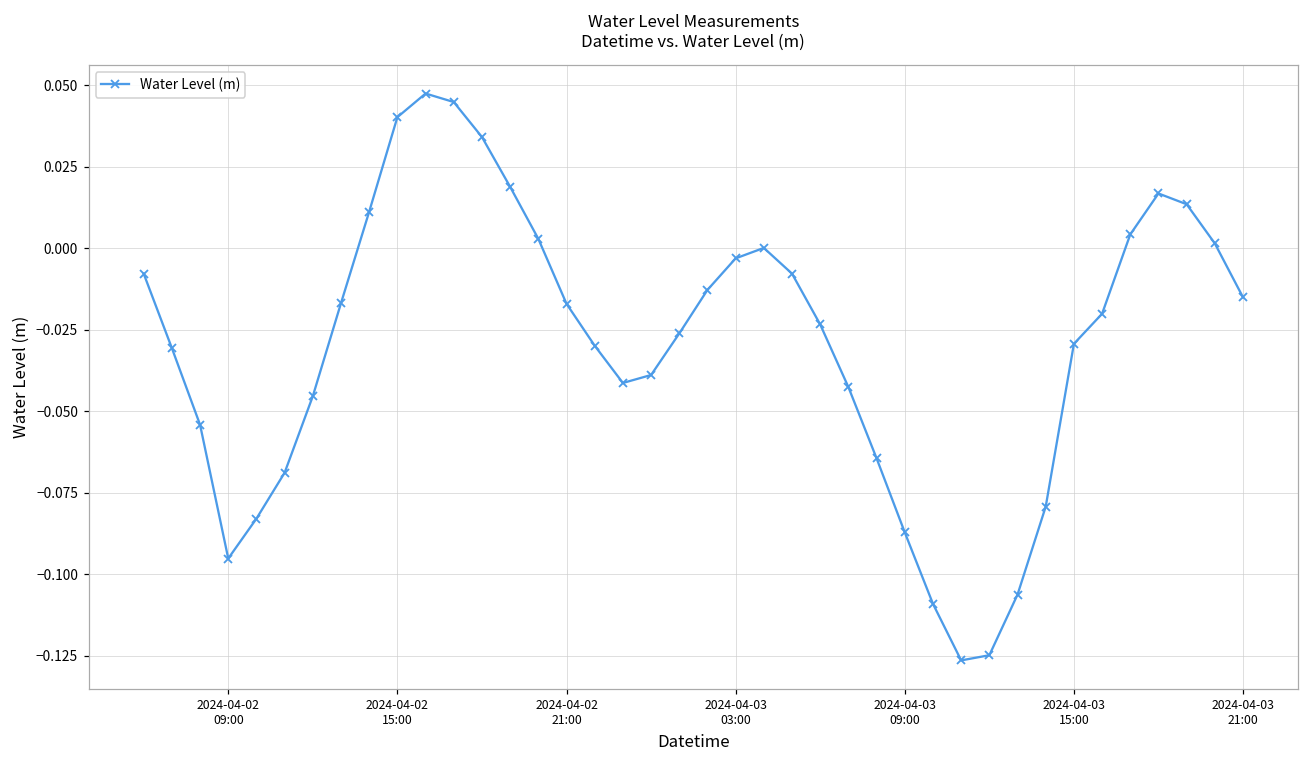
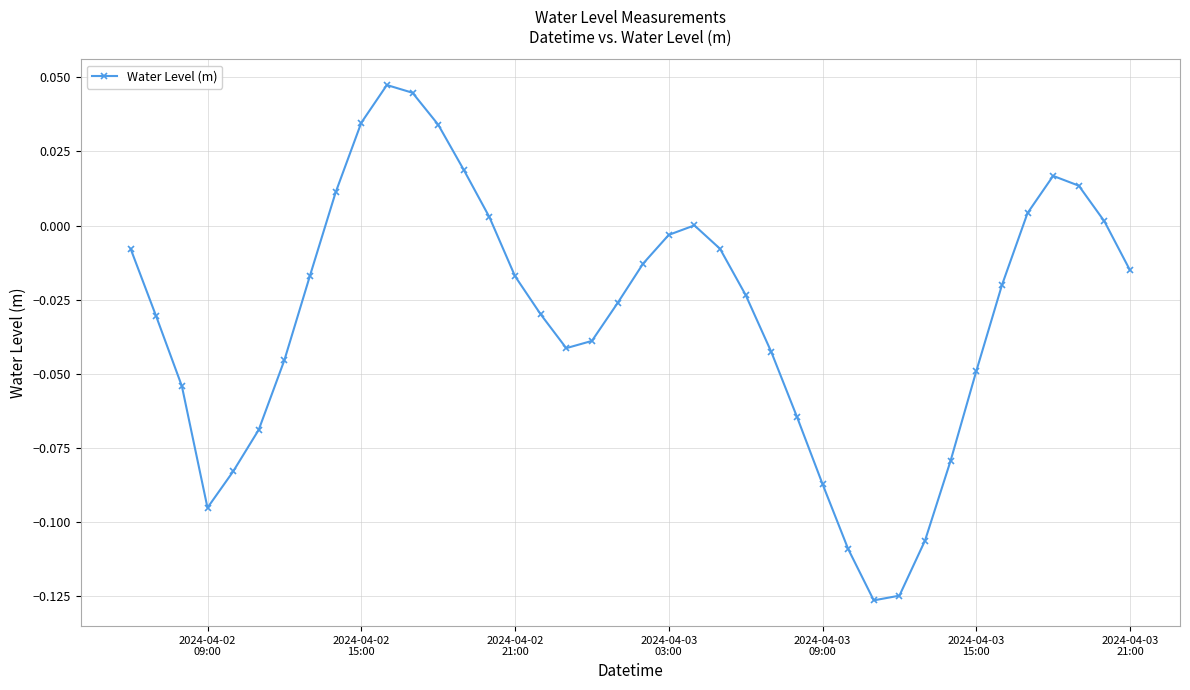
  {
    "2024-04-02 09:00": -0.095,
-   "2024-04-02 15:00": 0.040,
+   "2024-04-02 15:00": 0.035,
    "2024-04-02 21:00": -0.017,
    "2024-04-03 03:00": -0.003,
    "2024-04-03 09:00": -0.087,
-   "2024-04-03 15:00": -0.029,
+   "2024-04-03 15:00": -0.049,
    "2024-04-03 21:00": -0.015
  }
